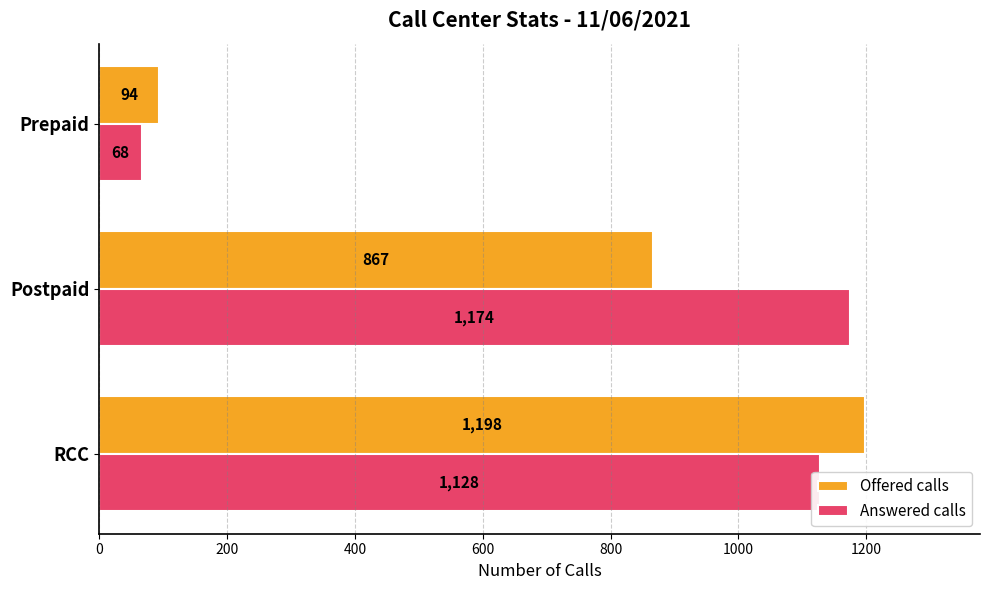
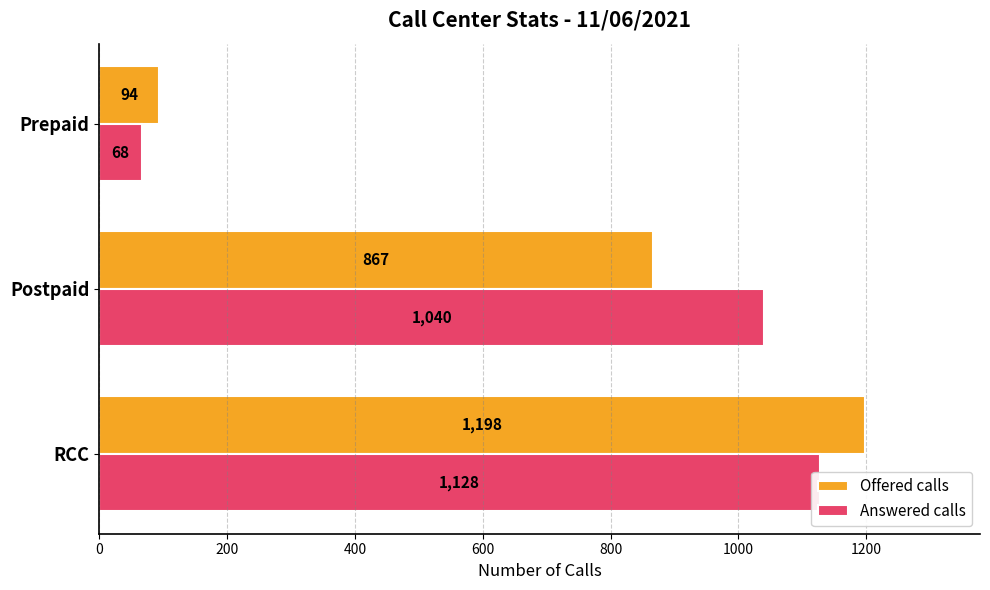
  {
    "Offered calls": {
      "Prepaid": "94",
      "Postpaid": "867",
      "RCC": "1,198"
    },
    "Answered calls": {
      "Prepaid": "68",
-     "Postpaid": "1,174"
+     "Postpaid": "1,040"
    }
  }
